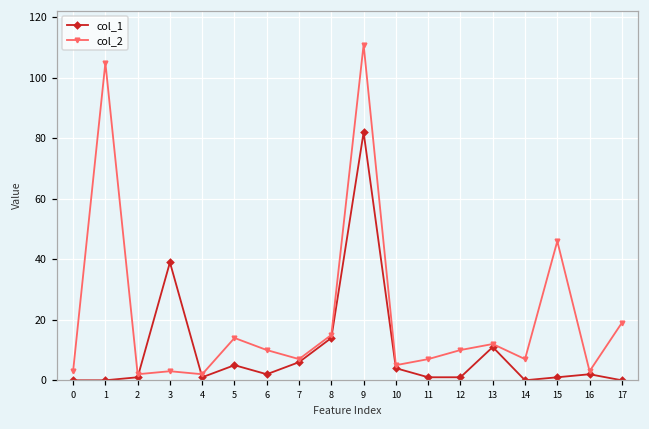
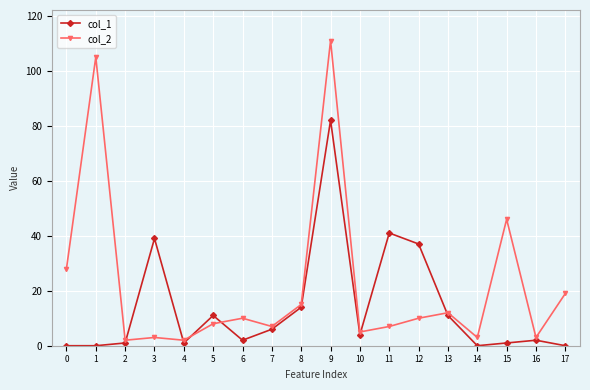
  {
    "col_1": {
      "0": 0,
      "1": 0,
      "2": 1,
      "3": 39,
      "4": 1,
-     "5": 5,
+     "5": 11,
      "6": 2,
      "7": 6,
      "8": 14,
      "9": 82,
      "10": 4,
-     "11": 1,
-     "12": 1,
+     "11": 41,
+     "12": 37,
      "13": 11,
      "14": 0,
      "15": 1,
      "16": 2,
      "17": 0
    },
    "col_2": {
-     "0": 3,
+     "0": 28,
      "1": 105,
      "2": 2,
      "3": 3,
      "4": 2,
-     "5": 14,
+     "5": 8,
      "6": 10,
      "7": 7,
      "8": 15,
      "9": 111,
      "10": 5,
      "11": 7,
      "12": 10,
      "13": 12,
-     "14": 7,
+     "14": 3,
      "15": 46,
      "16": 3,
      "17": 19
    }
  }
